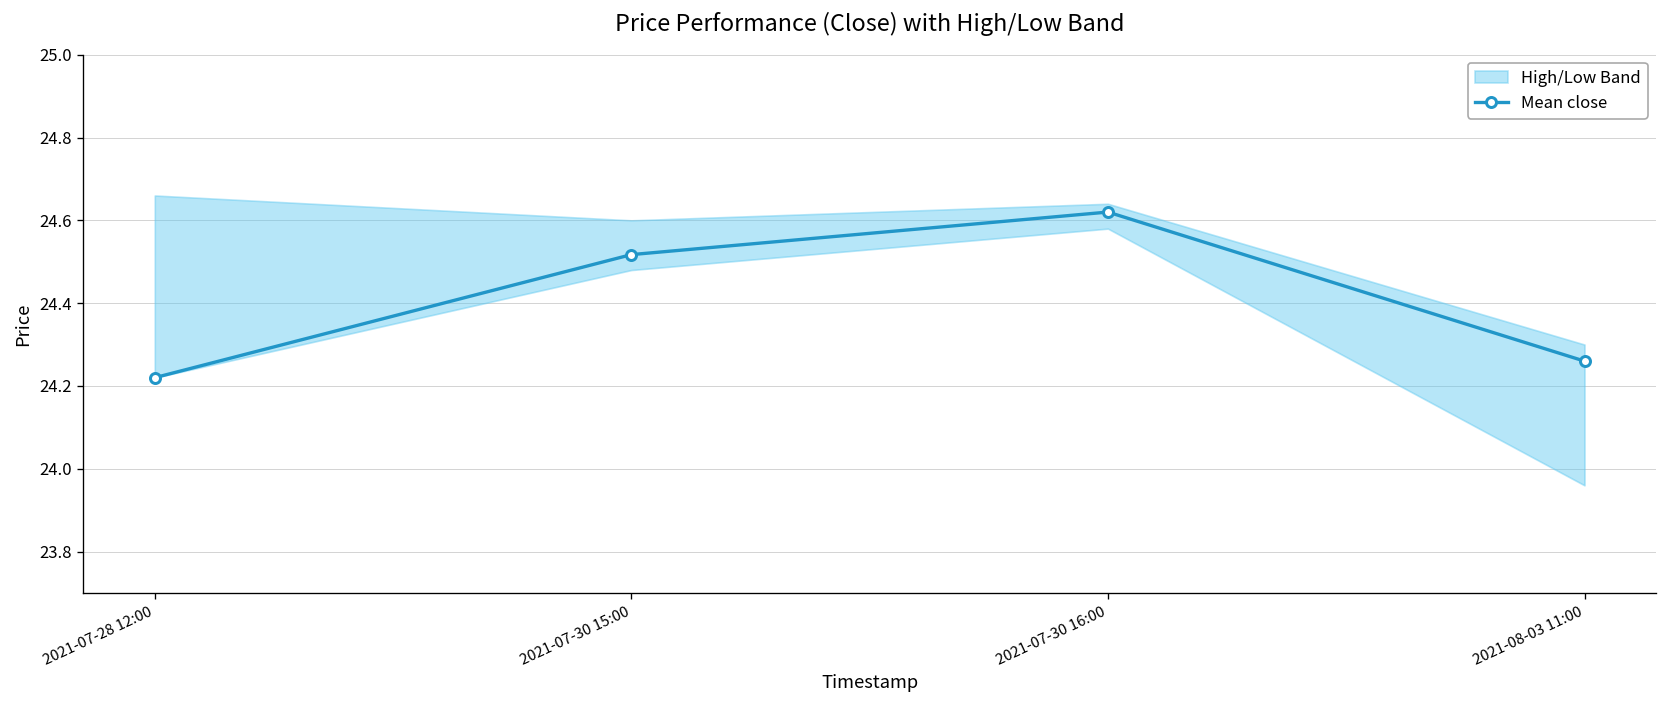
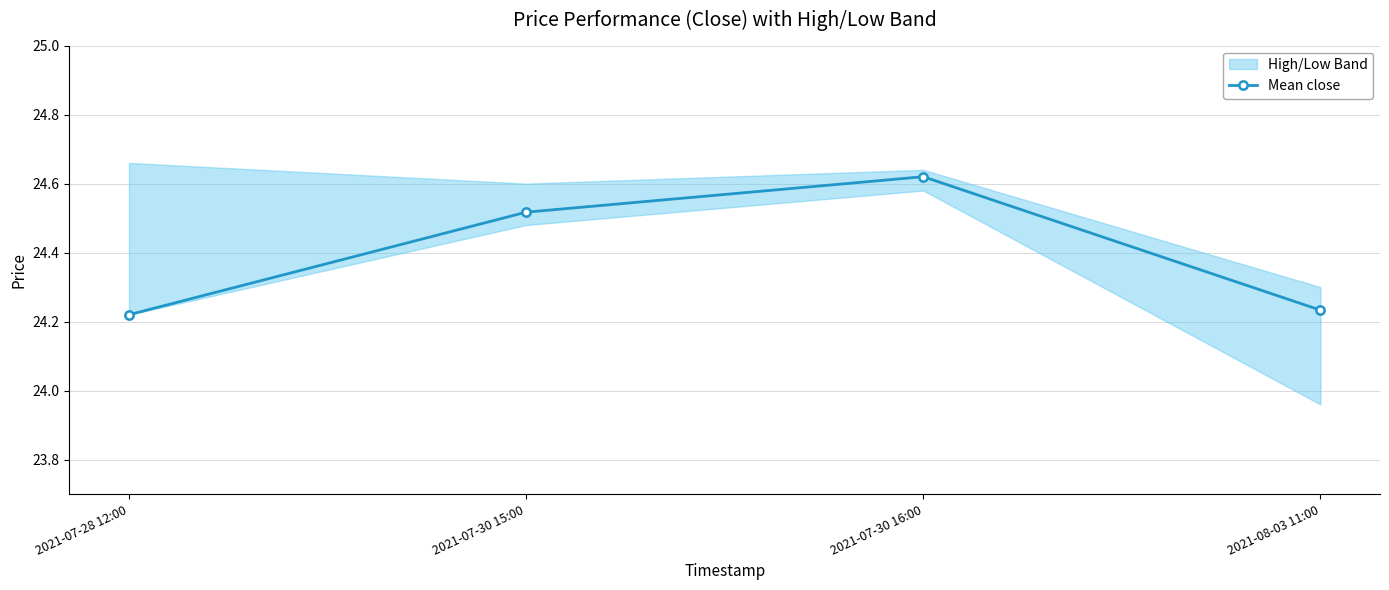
  {
    "Mean close": {
      "2021-07-28 12:00": 24.22,
      "2021-07-30 15:00": 24.52,
      "2021-07-30 16:00": 24.62,
-     "2021-08-03 11:00": 24.26
+     "2021-08-03 11:00": 24.23
    }
  }
